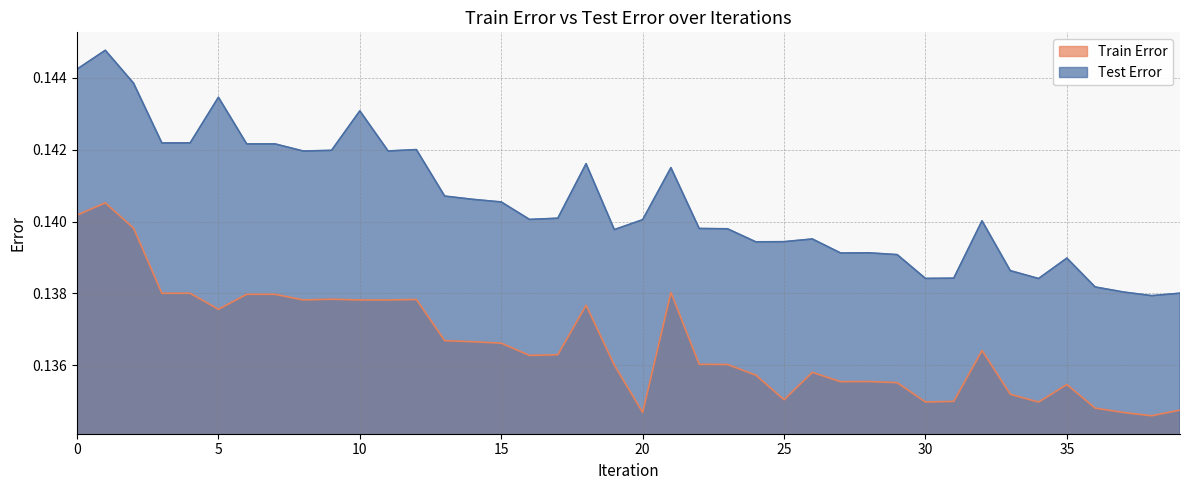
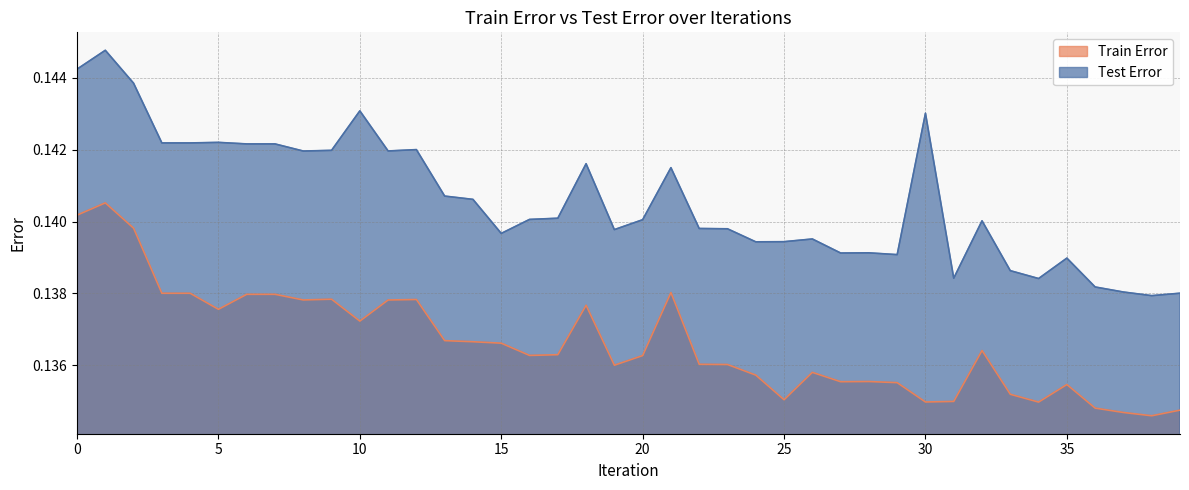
  {
    "Train Error": {
      "0": 0.1402,
      "5": 0.1376,
-     "10": 0.1378,
+     "10": 0.1372,
      "15": 0.1366,
-     "20": 0.1347,
+     "20": 0.1363,
      "25": 0.1350,
      "30": 0.1350,
      "35": 0.1355
    },
    "Test Error": {
      "0": 0.1442,
-     "5": 0.1435,
+     "5": 0.1422,
      "10": 0.1431,
-     "15": 0.1405,
+     "15": 0.1397,
      "20": 0.1401,
      "25": 0.1394,
-     "30": 0.1384,
+     "30": 0.1430,
      "35": 0.1390
    }
  }
